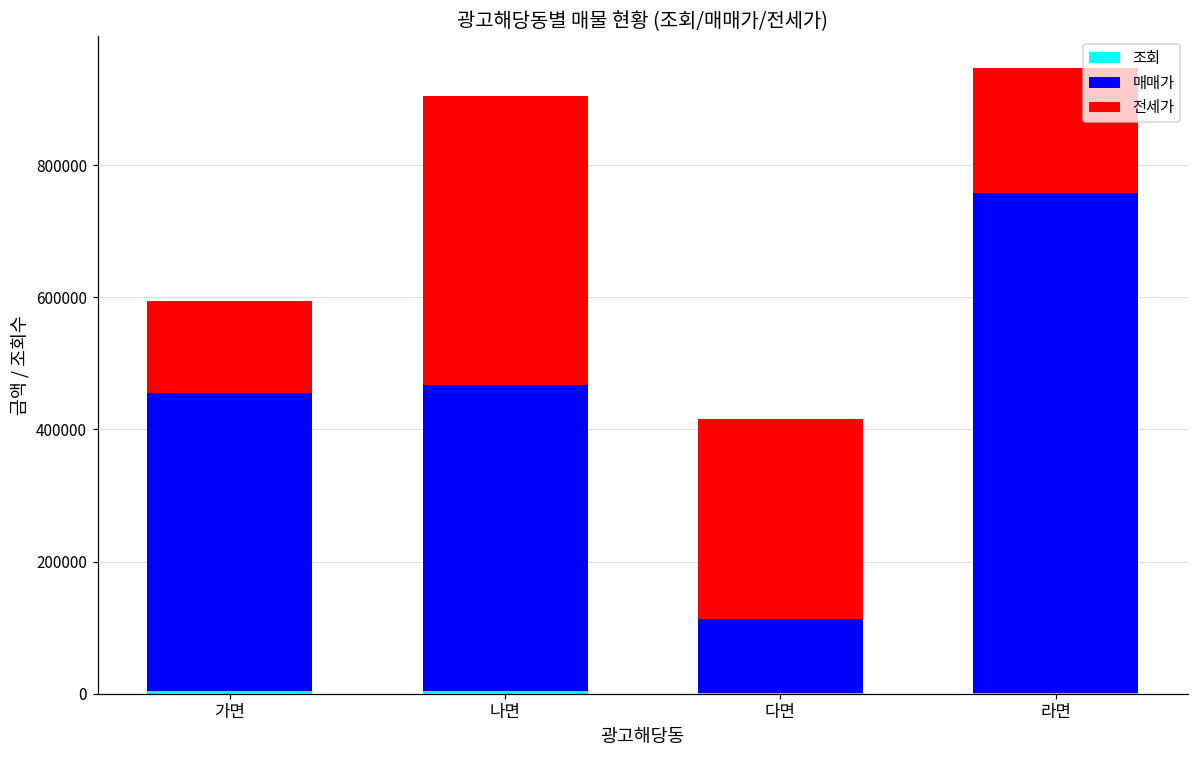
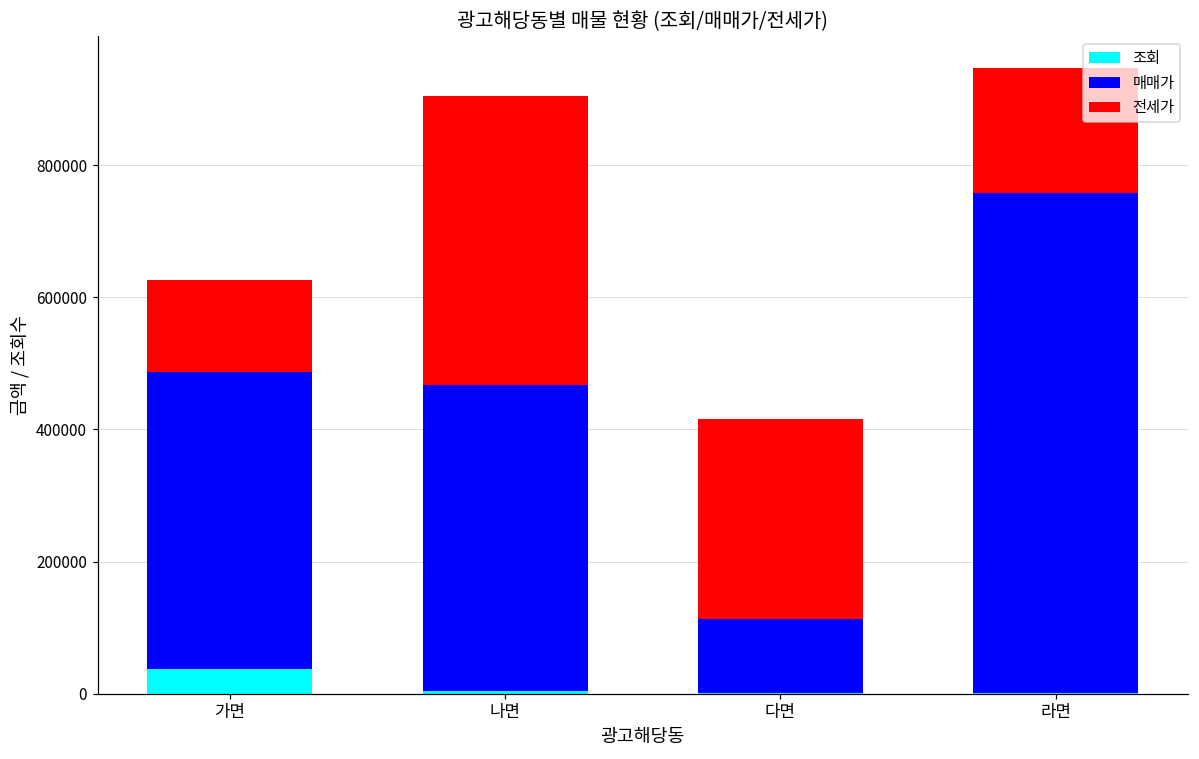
  {
    "조회": {
-     "가면": 0
+     "가면": 40000
    },
    "매매가": {
      "가면": 450000,
      "나면": 460000,
      "다면": 110000,
      "라면": 760000
    },
    "전세가": {
      "가면": 140000,
      "나면": 440000,
      "다면": 300000,
      "라면": 190000
    }
  }
